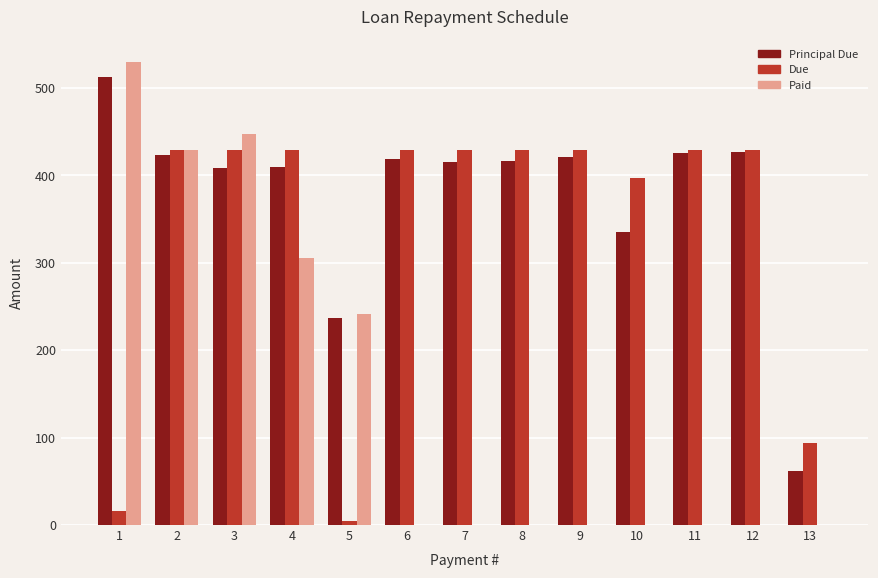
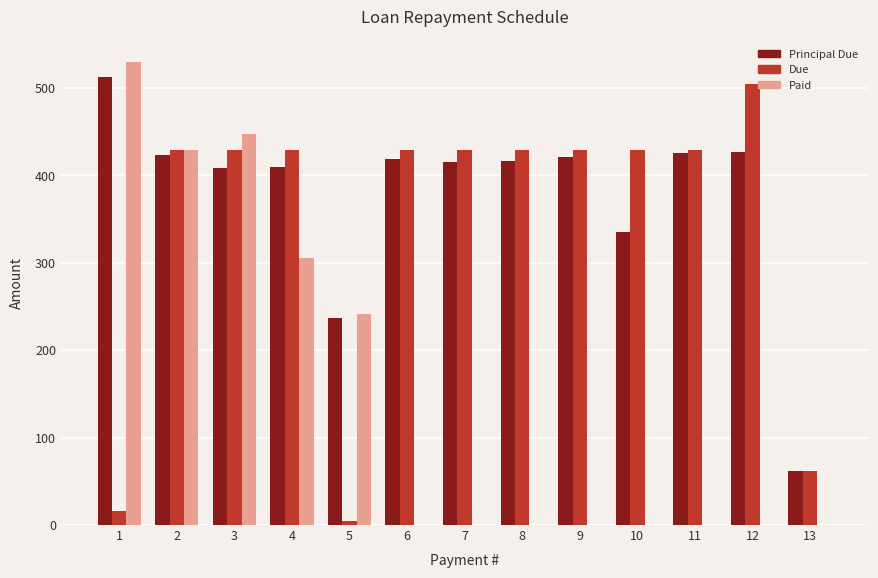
  {
    "Principal Due": {
      "1": 510,
      "2": 420,
      "3": 410,
      "4": 410,
      "5": 240,
      "6": 420,
      "7": 420,
      "8": 420,
      "9": 420,
      "10": 330,
      "11": 430,
      "12": 430,
      "13": 60
    },
    "Due": {
      "1": 20,
      "2": 430,
      "3": 430,
      "4": 430,
      "5": 0,
      "6": 430,
      "7": 430,
      "8": 430,
      "9": 430,
-     "10": 400,
+     "10": 430,
      "11": 430,
-     "12": 430,
-     "13": 90
+     "12": 500,
+     "13": 60
    },
    "Paid": {
      "1": 530,
      "2": 430,
      "3": 450,
      "4": 310,
      "5": 240,
      "6": 0,
      "7": 0,
      "8": 0,
      "9": 0,
      "10": 0,
      "11": 0,
      "12": 0,
      "13": 0
    }
  }
